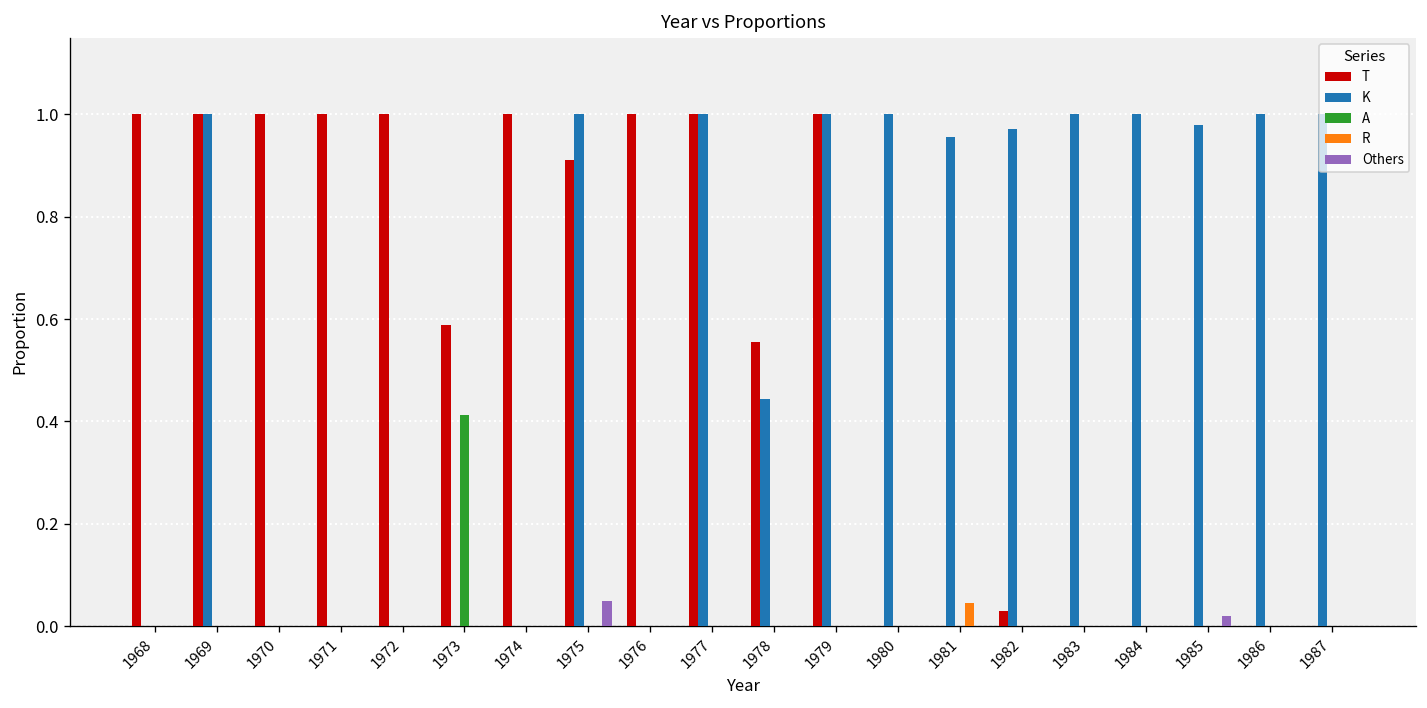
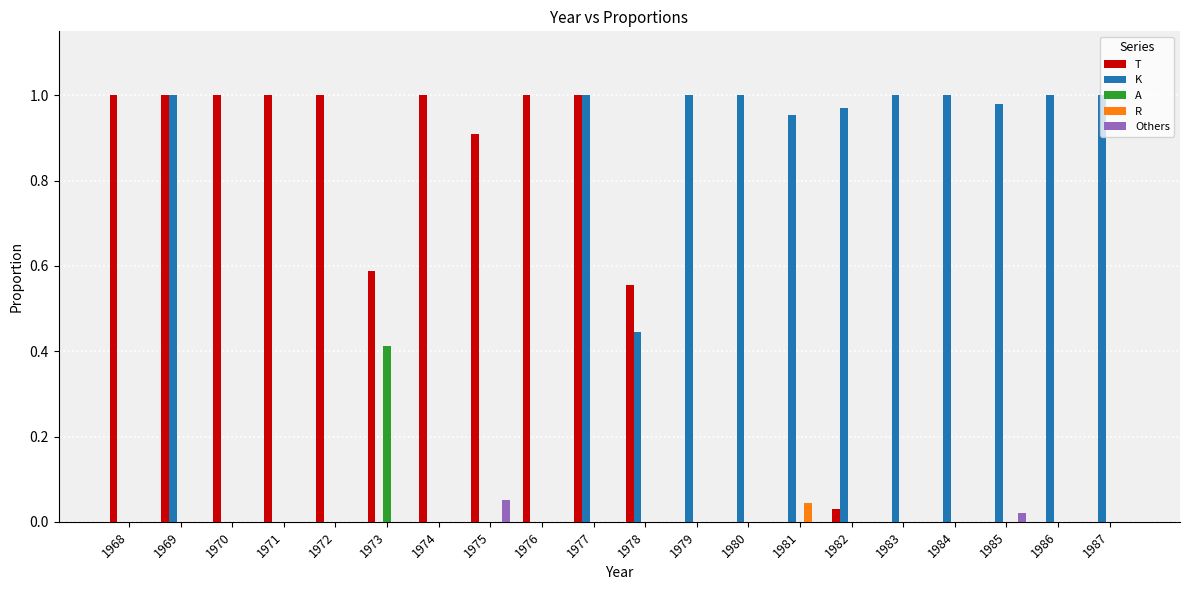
  {
    "T": {
      "1968": 1,
      "1969": 1,
      "1970": 1,
      "1971": 1,
      "1972": 1,
      "1973": 0.59,
      "1974": 1,
      "1975": 0.91,
      "1976": 1,
      "1977": 1,
      "1978": 0.56,
-     "1979": 1,
+     "1979": 0,
      "1980": 0,
      "1981": 0,
      "1982": 0.03,
      "1983": 0,
      "1984": 0,
      "1985": 0,
      "1986": 0,
      "1987": 0
    },
    "K": {
      "1968": 0,
      "1969": 1,
      "1970": 0,
      "1971": 0,
      "1972": 0,
      "1973": 0,
      "1974": 0,
-     "1975": 1,
+     "1975": 0,
      "1976": 0,
      "1977": 1,
      "1978": 0.44,
      "1979": 1,
      "1980": 1,
      "1981": 0.96,
      "1982": 0.97,
      "1983": 1,
      "1984": 1,
      "1985": 0.98,
      "1986": 1
    },
    "A": {
      "1968": 0,
      "1969": 0,
      "1970": 0,
      "1971": 0,
      "1972": 0,
      "1973": 0.41,
      "1974": 0,
      "1975": 0,
      "1976": 0,
      "1977": 0,
      "1978": 0,
      "1979": 0,
      "1980": 0,
      "1981": 0,
      "1982": 0,
      "1983": 0,
      "1984": 0,
      "1985": 0,
      "1986": 0,
      "1987": 0
    },
    "R": {
      "1968": 0,
      "1969": 0,
      "1970": 0,
      "1971": 0,
      "1972": 0,
      "1973": 0,
      "1974": 0,
      "1975": 0,
      "1976": 0,
      "1977": 0,
      "1978": 0,
      "1979": 0,
      "1980": 0,
      "1981": 0.05,
      "1982": 0,
      "1983": 0,
      "1984": 0,
      "1985": 0,
      "1986": 0,
      "1987": 0
    },
    "Others": {
      "1968": 0,
      "1969": 0,
      "1970": 0,
      "1971": 0,
      "1972": 0,
      "1973": 0,
      "1974": 0,
      "1975": 0.05,
      "1976": 0,
      "1977": 0,
      "1978": 0,
      "1979": 0,
      "1980": 0,
      "1981": 0,
      "1982": 0,
      "1983": 0,
      "1984": 0,
      "1985": 0.02,
      "1986": 0,
      "1987": 0
    }
  }
